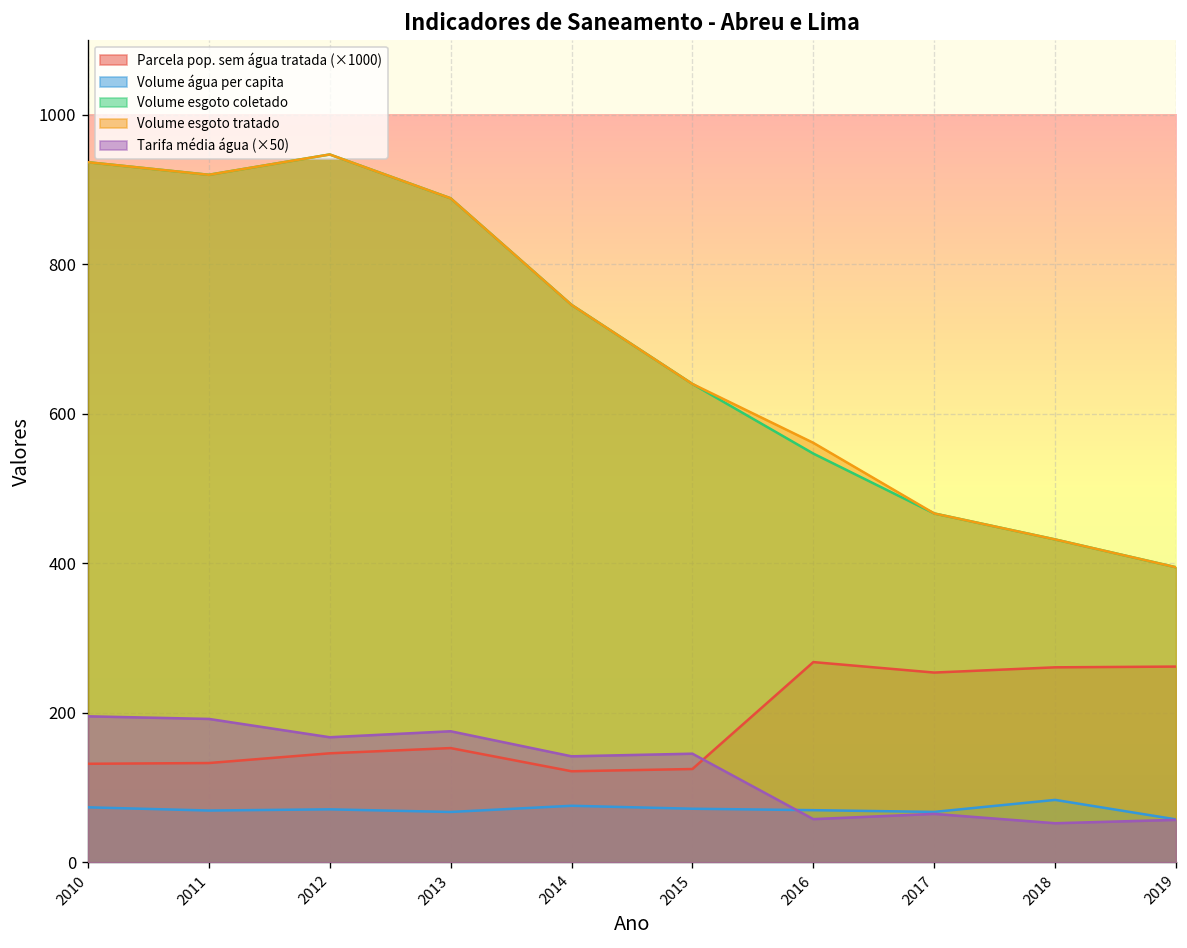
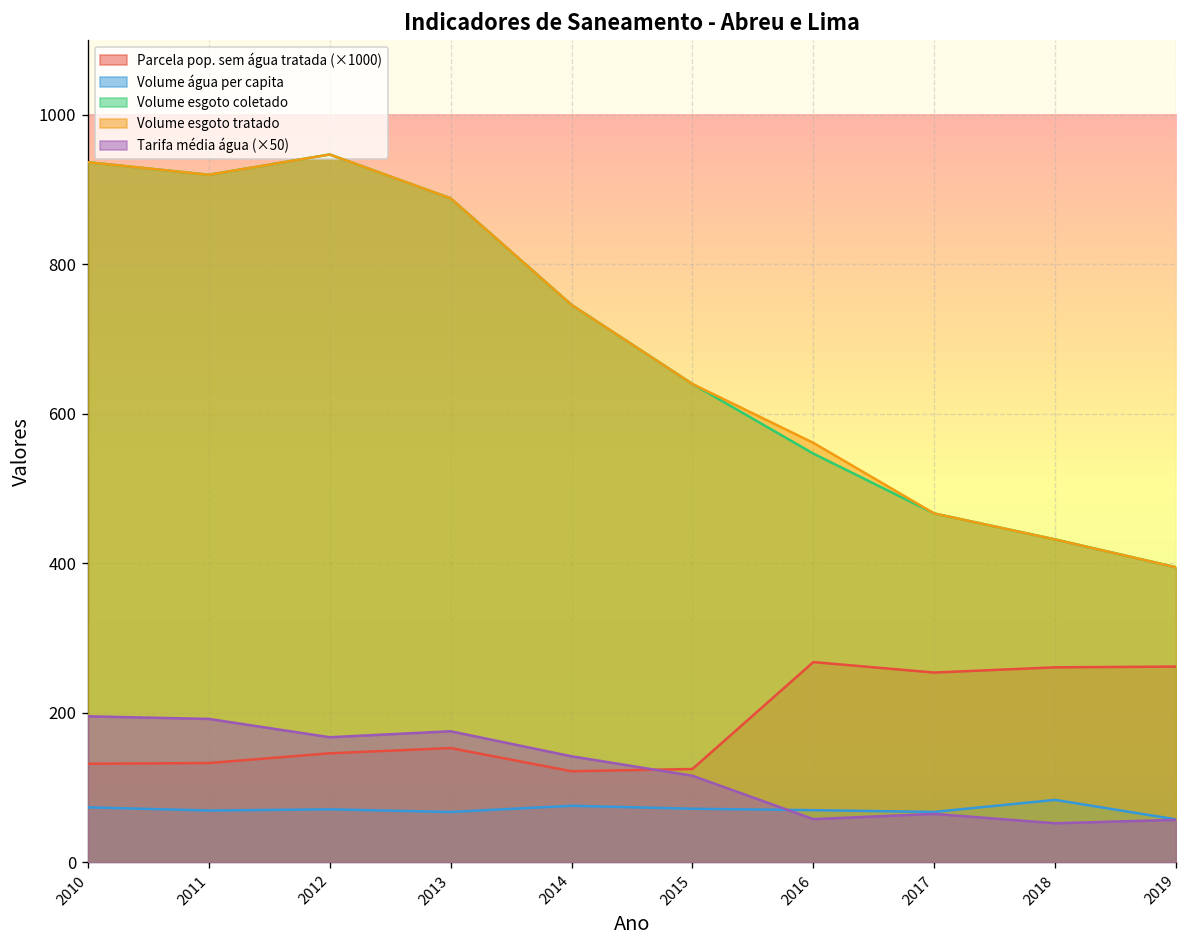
  {
    "Parcela pop. sem água tratada (×1000)": {
      "2010": 130,
      "2011": 130,
      "2012": 150,
      "2013": 150,
      "2014": 120,
      "2015": 130,
      "2016": 270,
      "2017": 250,
      "2018": 260,
      "2019": 260
    },
    "Volume água per capita": {
      "2010": 70,
      "2011": 70,
      "2012": 70,
      "2013": 70,
      "2014": 80,
      "2015": 70,
      "2016": 70,
      "2018": 80
    },
    "Volume esgoto coletado": {
      "2016": 550
    },
    "Volume esgoto tratado": {
      "2016": 560
    },
    "Tarifa média água (×50)": {
      "2010": 200,
      "2011": 190,
      "2012": 170,
      "2013": 180,
      "2014": 140,
-     "2015": 150,
+     "2015": 120,
      "2016": 60,
      "2018": 50
    }
  }
